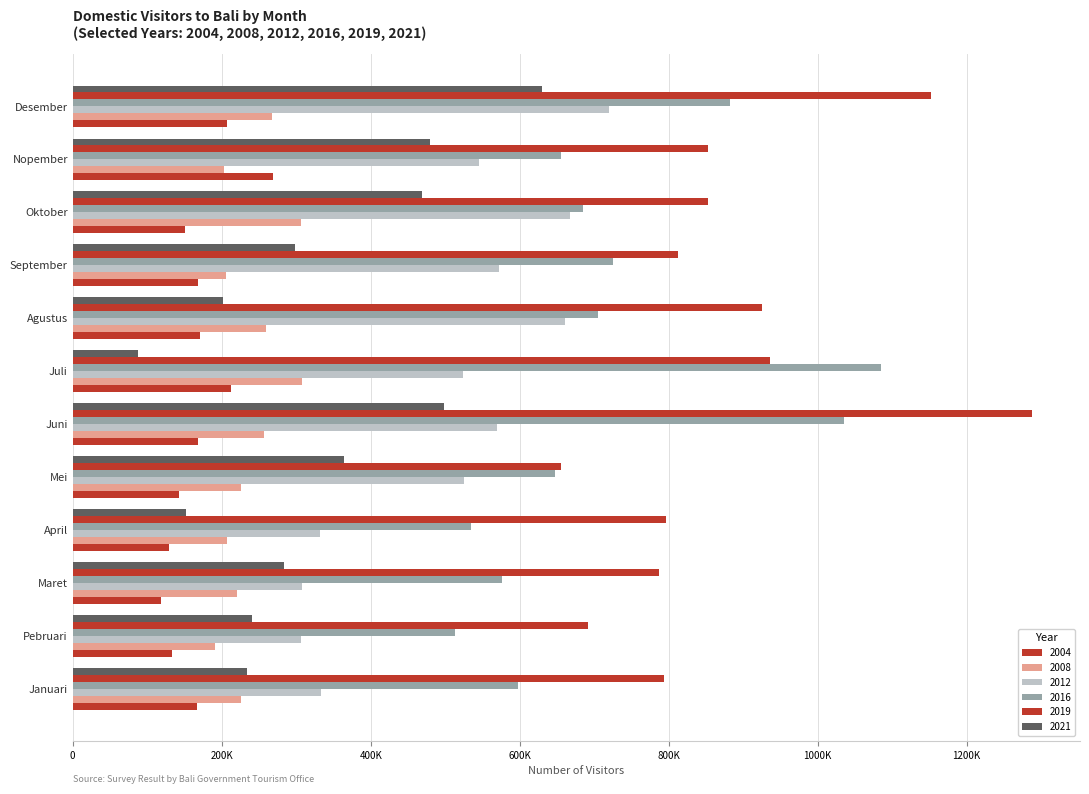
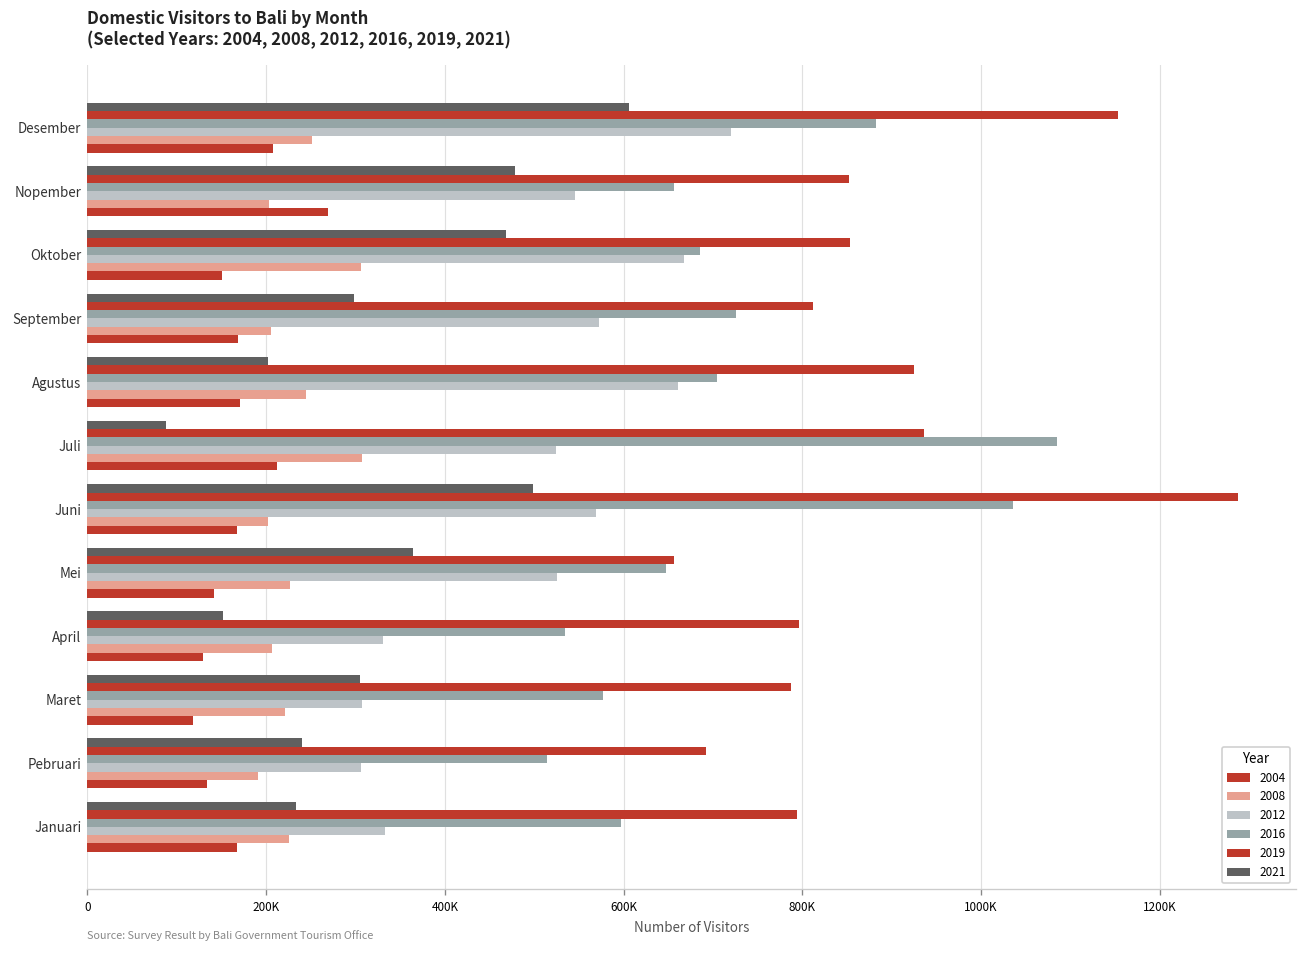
  {
    "2008": {
-     "Desember": 270000,
+     "Desember": 250000,
      "Nopember": 200000,
      "Oktober": 310000,
      "September": 210000,
-     "Agustus": 260000,
+     "Agustus": 250000,
      "Juli": 310000,
-     "Juni": 260000,
+     "Juni": 200000,
      "Mei": 230000,
      "April": 210000,
      "Maret": 220000,
      "Pebruari": 190000,
      "Januari": 230000
    },
    "2021": {
-     "Desember": 630000,
+     "Desember": 610000,
      "Nopember": 480000,
      "Oktober": 470000,
      "September": 300000,
      "Agustus": 200000,
      "Juli": 90000,
      "Juni": 500000,
      "Mei": 360000,
      "April": 150000,
-     "Maret": 280000,
+     "Maret": 310000,
      "Pebruari": 240000,
      "Januari": 230000
    }
  }
